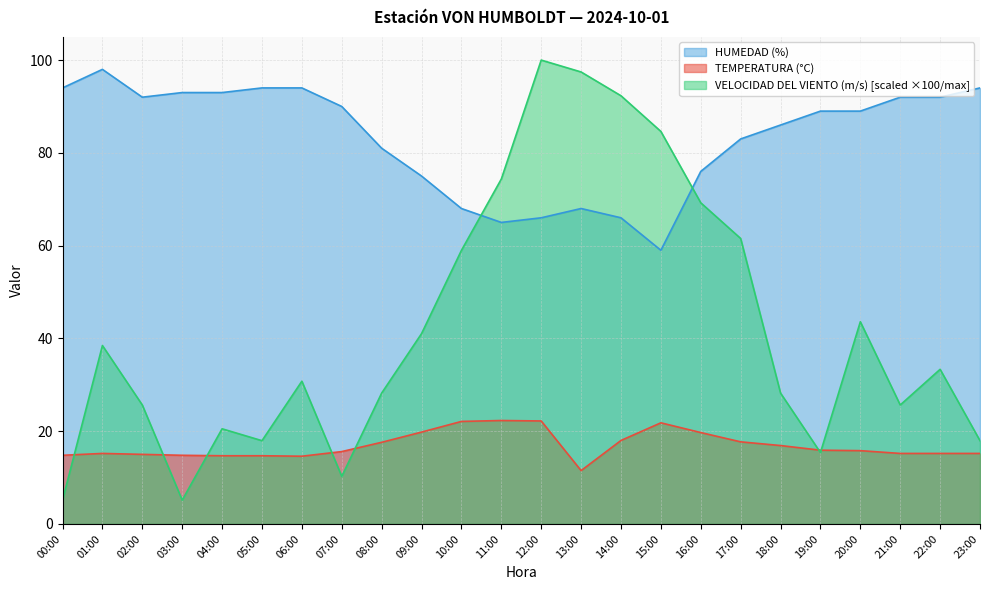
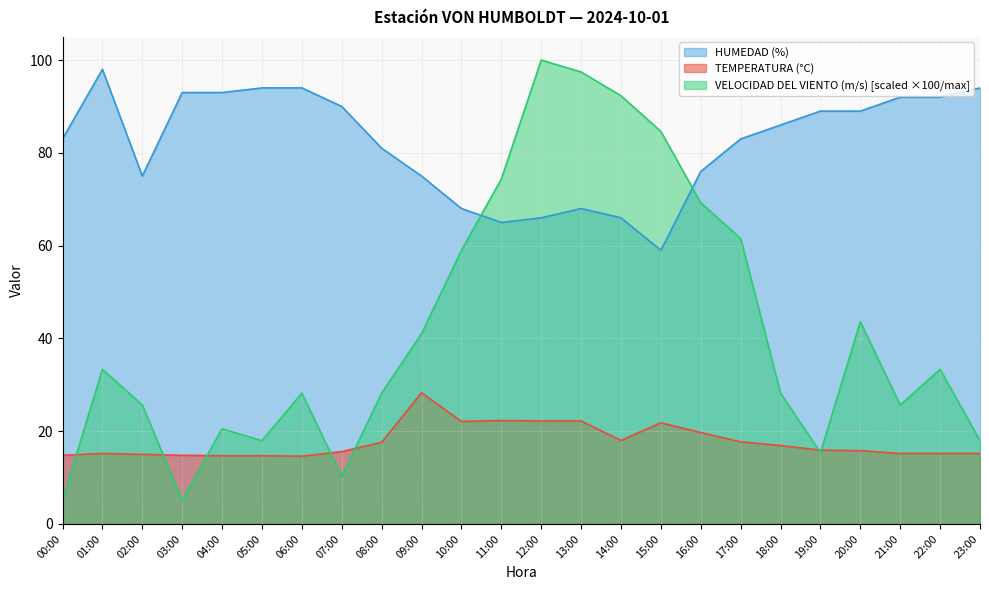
  {
    "HUMEDAD (%)": {
-     "00:00": 94,
+     "00:00": 83,
      "01:00": 98,
-     "02:00": 92,
+     "02:00": 75,
      "03:00": 93,
      "04:00": 93,
      "05:00": 94,
      "06:00": 94,
      "07:00": 90,
      "08:00": 81,
      "09:00": 75,
      "10:00": 68,
      "11:00": 65,
      "12:00": 66,
      "13:00": 68,
      "14:00": 66,
      "15:00": 59,
      "16:00": 76,
      "17:00": 83,
      "18:00": 86,
      "19:00": 89,
      "20:00": 89,
      "21:00": 92,
      "22:00": 92,
      "23:00": 94
    },
    "TEMPERATURA (°C)": {
      "00:00": 15,
      "01:00": 15,
      "02:00": 15,
      "03:00": 15,
      "04:00": 15,
      "05:00": 15,
      "06:00": 15,
      "07:00": 16,
      "08:00": 18,
-     "09:00": 20,
+     "09:00": 28,
      "10:00": 22,
      "11:00": 22,
      "12:00": 22,
-     "13:00": 12,
+     "13:00": 22,
      "14:00": 18,
      "15:00": 22,
      "16:00": 20,
      "17:00": 18,
      "18:00": 17,
      "20:00": 16,
      "21:00": 15,
      "22:00": 15,
      "23:00": 15
    },
    "VELOCIDAD DEL VIENTO (m/s) [scaled ×100/max]": {
      "00:00": 5,
-     "01:00": 38,
+     "01:00": 33,
      "02:00": 26,
      "03:00": 5,
      "04:00": 21,
      "05:00": 18,
-     "06:00": 31,
+     "06:00": 28,
      "07:00": 10,
      "08:00": 28,
      "09:00": 41,
      "10:00": 59,
      "11:00": 74,
      "12:00": 100,
      "13:00": 97,
      "14:00": 92,
      "15:00": 85,
      "16:00": 69,
      "17:00": 62,
      "18:00": 28,
      "20:00": 44,
      "21:00": 26,
      "22:00": 33,
      "23:00": 18
    }
  }
